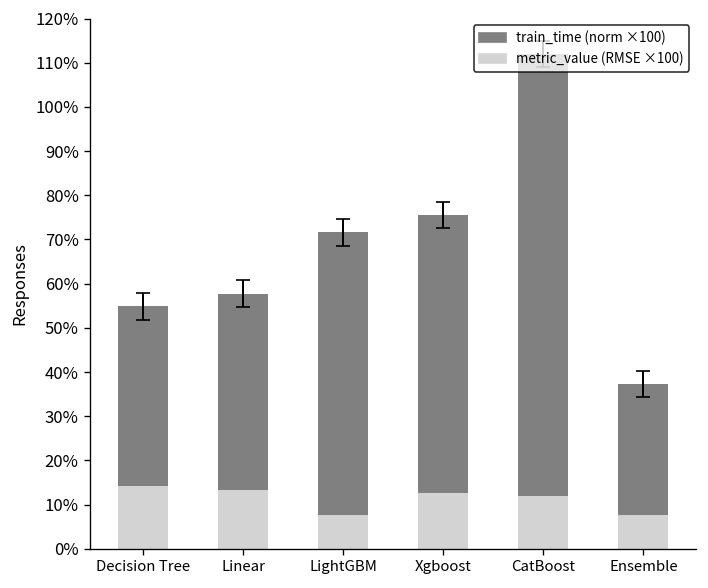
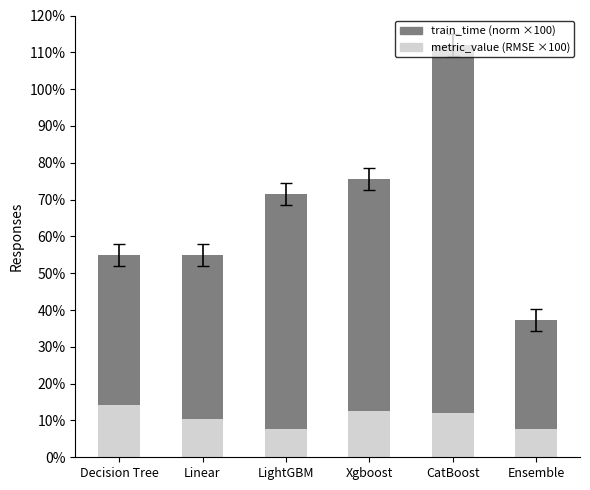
  {
    "metric_value (RMSE ×100)": {
      "Decision Tree": "14%",
-     "Linear": "13%",
+     "Linear": "10%",
      "LightGBM": "8%",
      "Xgboost": "13%",
      "CatBoost": "12%",
      "Ensemble": "8%"
    }
  }
